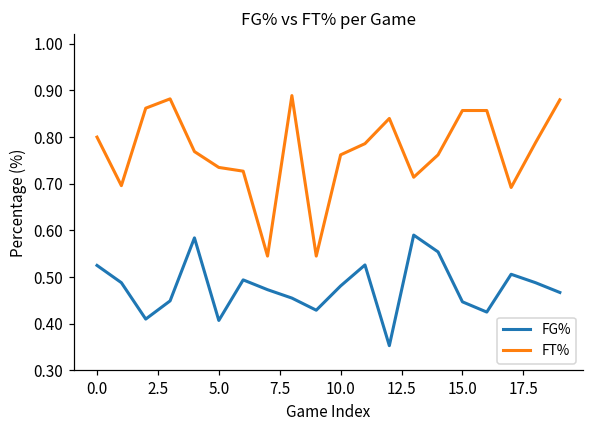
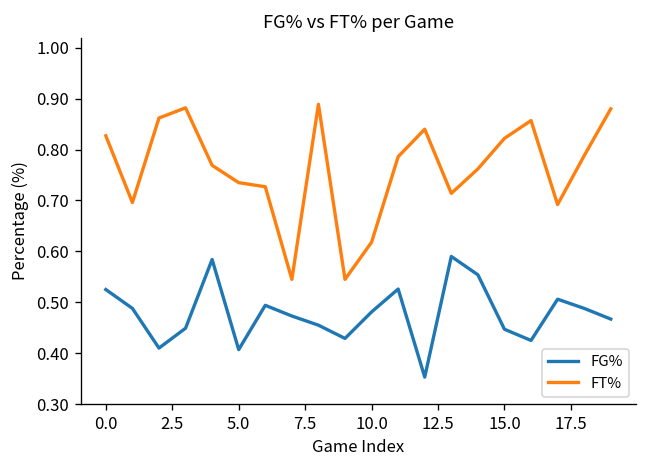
  {
    "FG%": {
      "0.0": 0.53,
      "5.0": 0.41,
      "10.0": 0.48,
      "15.0": 0.45
    },
    "FT%": {
-     "0.0": 0.80,
+     "0.0": 0.83,
      "5.0": 0.74,
-     "10.0": 0.76,
-     "15.0": 0.86
+     "10.0": 0.62,
+     "15.0": 0.82
    }
  }
